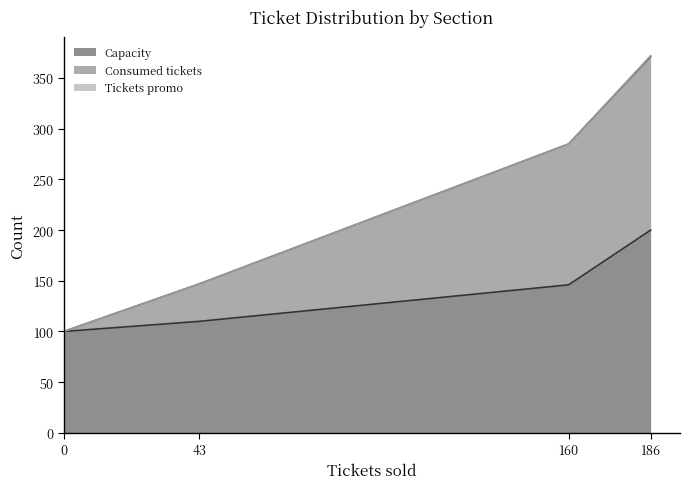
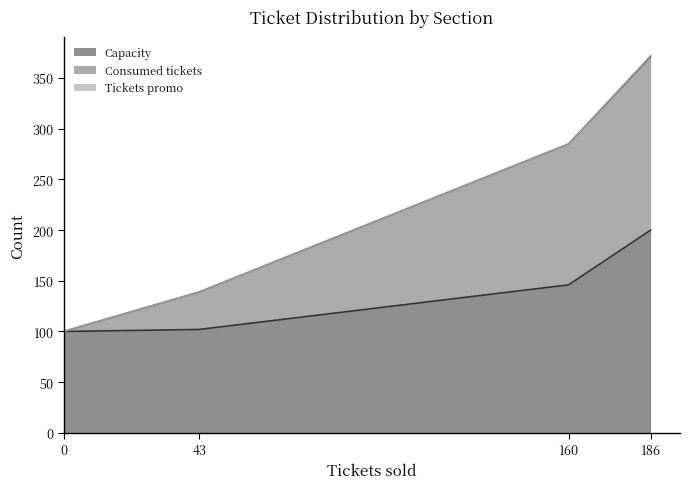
  {
    "Capacity": {
-     "43": 110,
+     "43": 102,
      "160": 146,
      "186": 200
    }
  }
